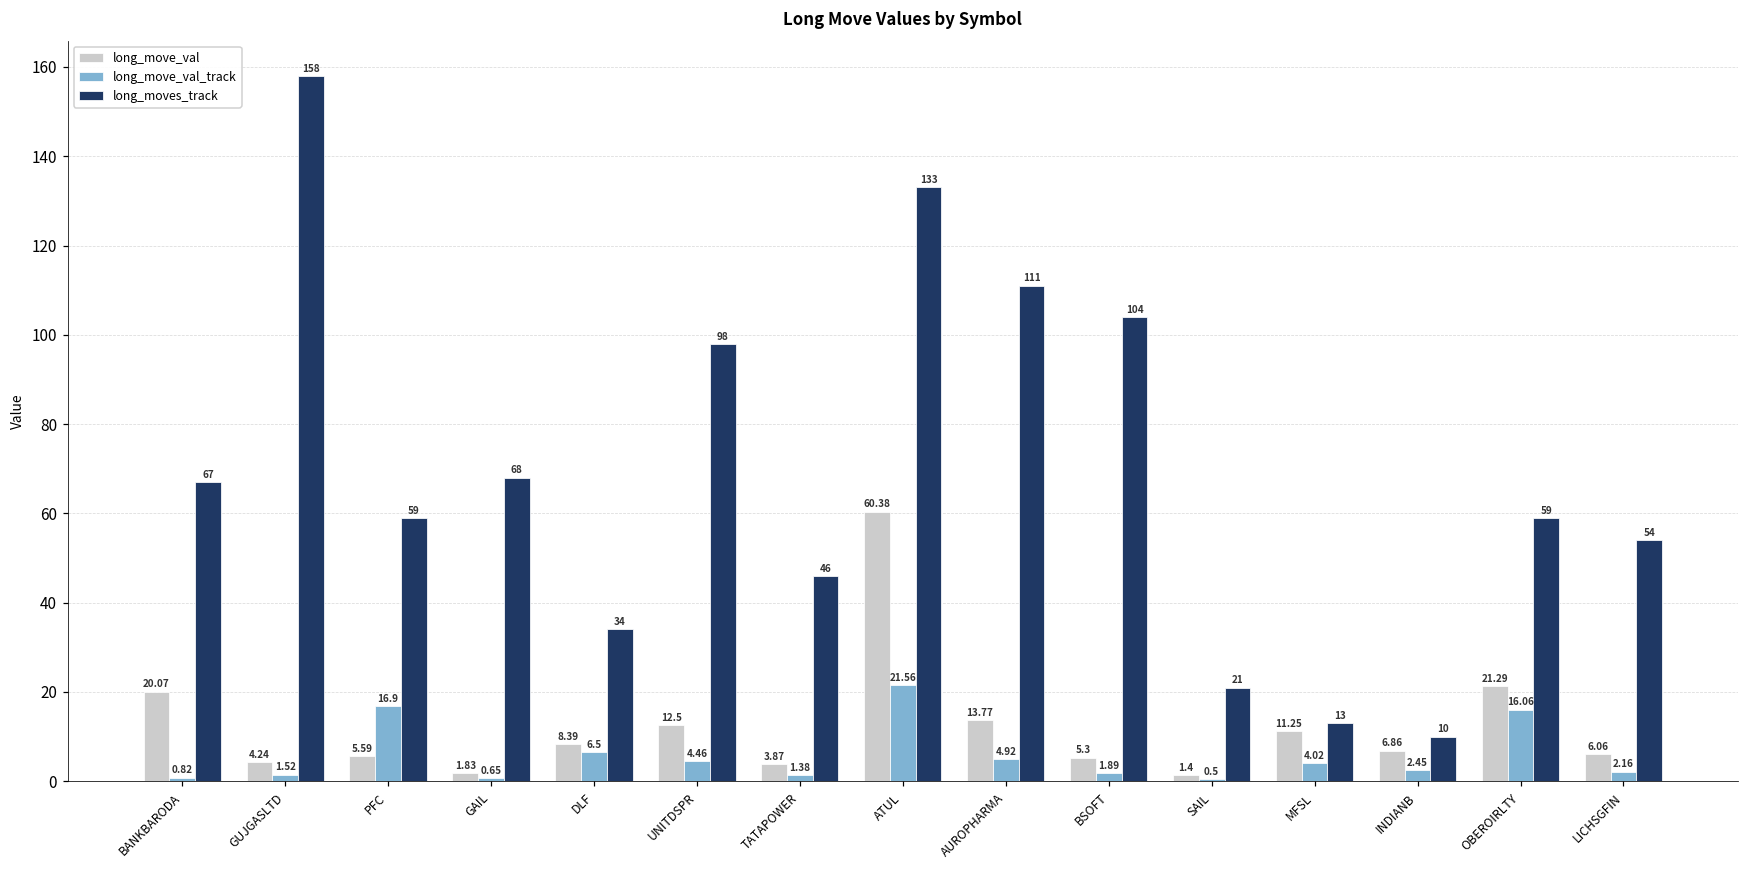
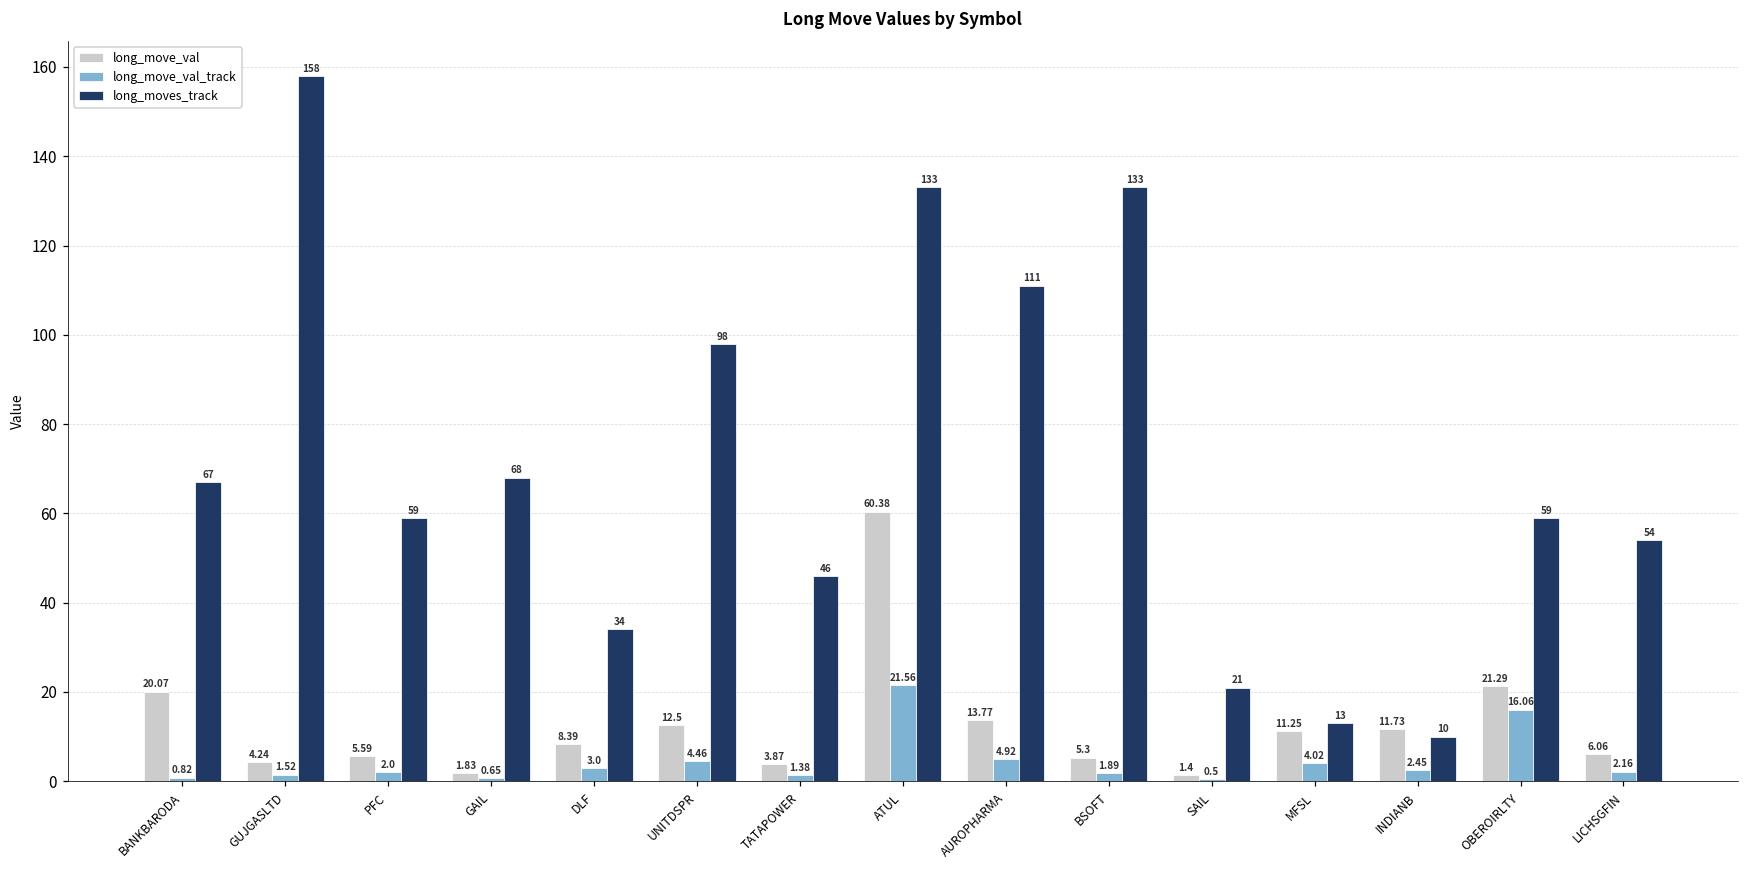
  {
    "long_move_val": {
      "BANKBARODA": 20.07,
      "GUJGASLTD": 4.24,
      "PFC": 5.59,
      "GAIL": 1.83,
      "DLF": 8.39,
      "UNITDSPR": 12.5,
      "TATAPOWER": 3.87,
      "ATUL": 60.38,
      "AUROPHARMA": 13.77,
      "BSOFT": 5.3,
      "SAIL": 1.4,
      "MFSL": 11.25,
-     "INDIANB": 6.86,
+     "INDIANB": 11.73,
      "OBEROIRLTY": 21.29,
      "LICHSGFIN": 6.06
    },
    "long_move_val_track": {
      "BANKBARODA": 0.82,
      "GUJGASLTD": 1.52,
-     "PFC": 16.9,
+     "PFC": 2.0,
      "GAIL": 0.65,
-     "DLF": 6.5,
+     "DLF": 3.0,
      "UNITDSPR": 4.46,
      "TATAPOWER": 1.38,
      "ATUL": 21.56,
      "AUROPHARMA": 4.92,
      "BSOFT": 1.89,
      "SAIL": 0.5,
      "MFSL": 4.02,
      "INDIANB": 2.45,
      "OBEROIRLTY": 16.06,
      "LICHSGFIN": 2.16
    },
    "long_moves_track": {
      "BANKBARODA": 67,
      "GUJGASLTD": 158,
      "PFC": 59,
      "GAIL": 68,
      "DLF": 34,
      "UNITDSPR": 98,
      "TATAPOWER": 46,
      "ATUL": 133,
      "AUROPHARMA": 111,
-     "BSOFT": 104,
+     "BSOFT": 133,
      "SAIL": 21,
      "MFSL": 13,
      "INDIANB": 10,
      "OBEROIRLTY": 59,
      "LICHSGFIN": 54
    }
  }
